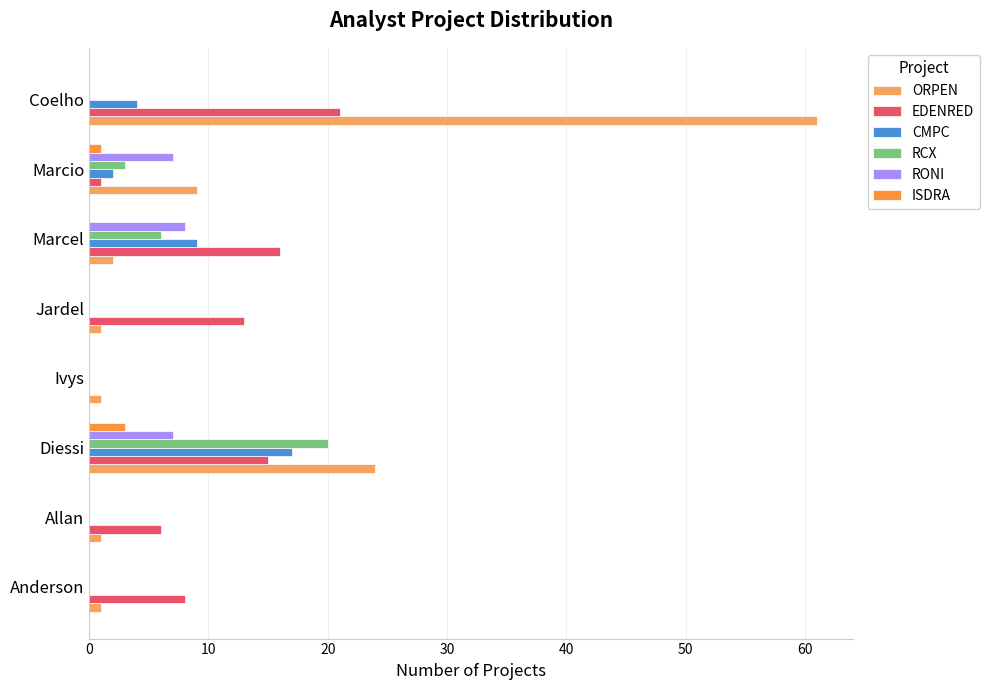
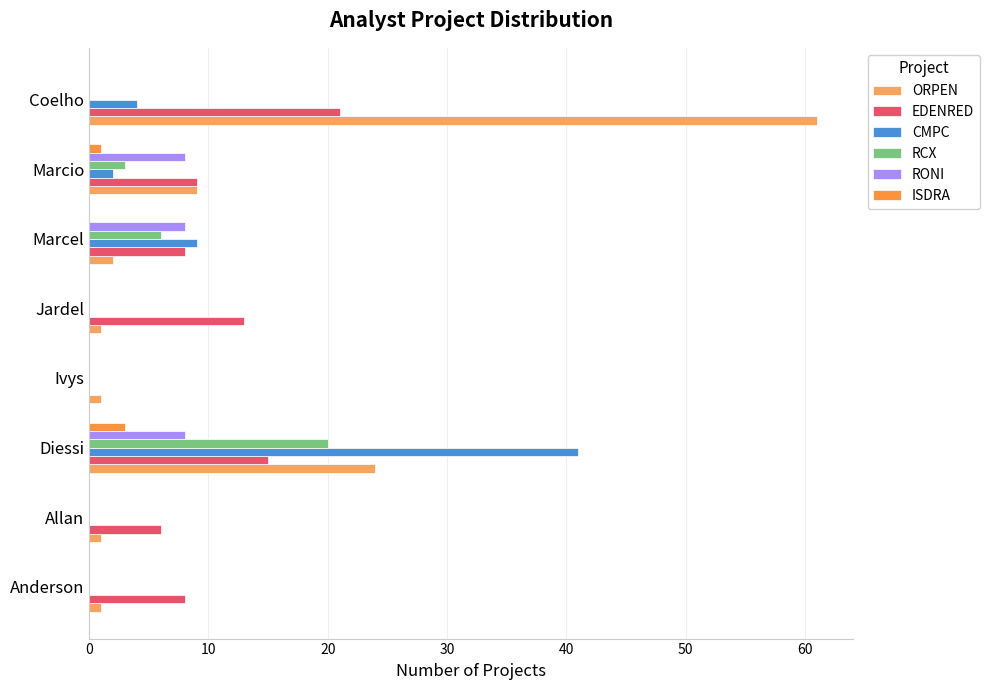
  {
    "EDENRED": {
      "Coelho": 21,
-     "Marcio": 1,
-     "Marcel": 16,
+     "Marcio": 9,
+     "Marcel": 8,
      "Jardel": 13,
      "Ivys": 0,
      "Diessi": 15,
      "Allan": 6,
      "Anderson": 8
    },
    "CMPC": {
      "Coelho": 4,
      "Marcio": 2,
      "Marcel": 9,
      "Jardel": 0,
      "Ivys": 0,
-     "Diessi": 17,
+     "Diessi": 41,
      "Allan": 0,
      "Anderson": 0
    },
    "RCX": {
      "Coelho": 0,
      "Marcio": 3,
      "Marcel": 6,
      "Jardel": 0,
      "Ivys": 0,
      "Diessi": 20,
      "Allan": 0,
      "Anderson": 0
    },
    "RONI": {
      "Coelho": 0,
-     "Marcio": 7,
+     "Marcio": 8,
      "Marcel": 8,
      "Jardel": 0,
      "Ivys": 0,
-     "Diessi": 7,
+     "Diessi": 8,
      "Allan": 0,
      "Anderson": 0
    }
  }
